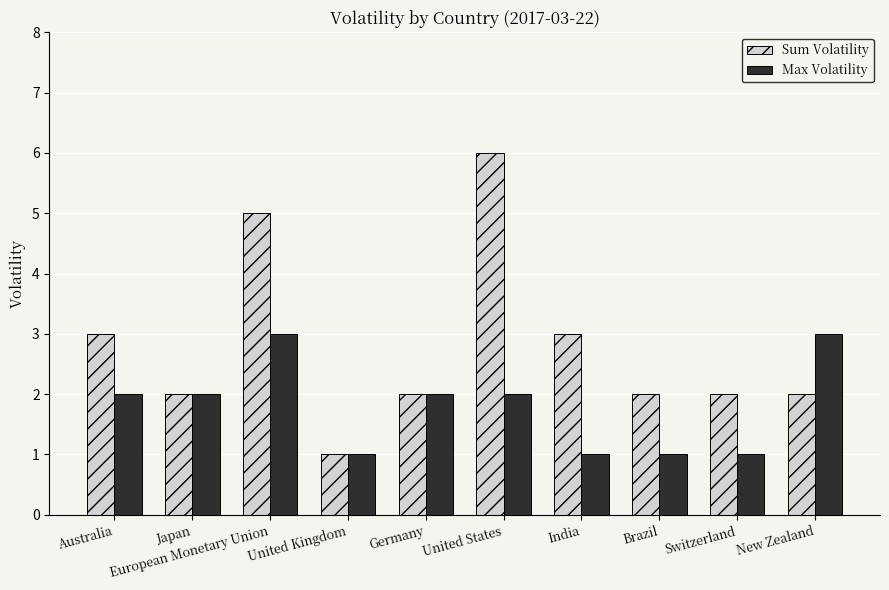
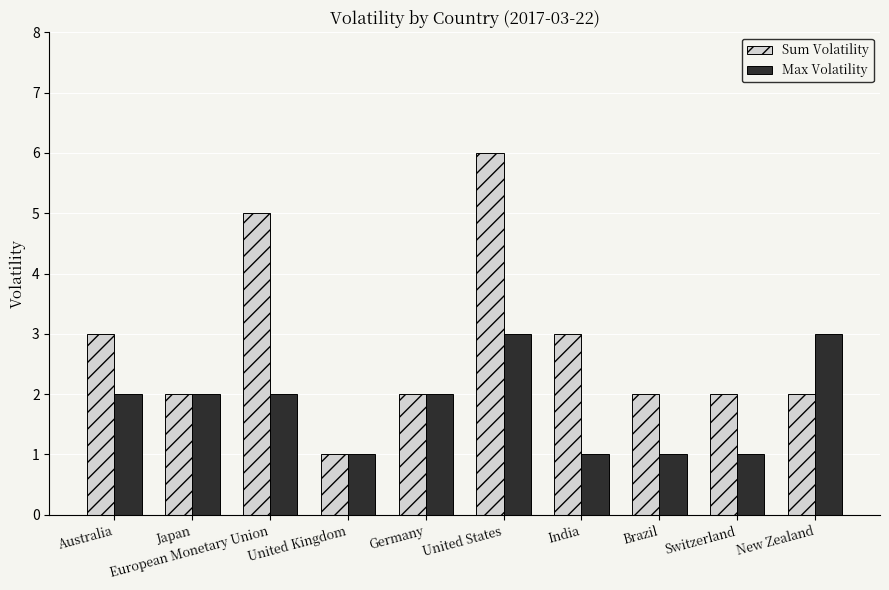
  {
    "Sum Volatility": {
      "Australia": 3,
      "Japan": 2,
      "European Monetary Union": 5,
      "United Kingdom": 1,
      "Germany": 2,
      "United States": 6,
      "India": 3,
      "Brazil": 2,
      "Switzerland": 2,
      "New Zealand": 2
    },
    "Max Volatility": {
      "Australia": 2,
      "Japan": 2,
-     "European Monetary Union": 3,
+     "European Monetary Union": 2,
      "United Kingdom": 1,
      "Germany": 2,
-     "United States": 2,
+     "United States": 3,
      "India": 1,
      "Brazil": 1,
      "Switzerland": 1,
      "New Zealand": 3
    }
  }
